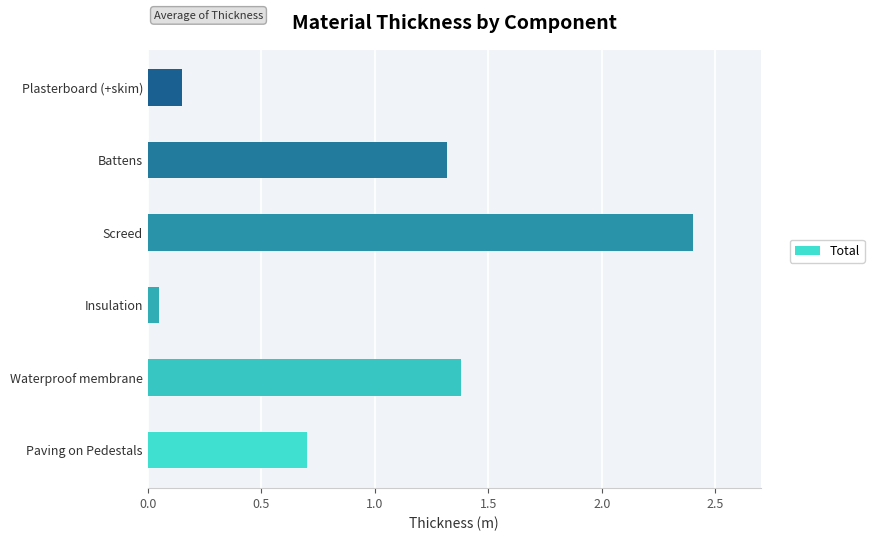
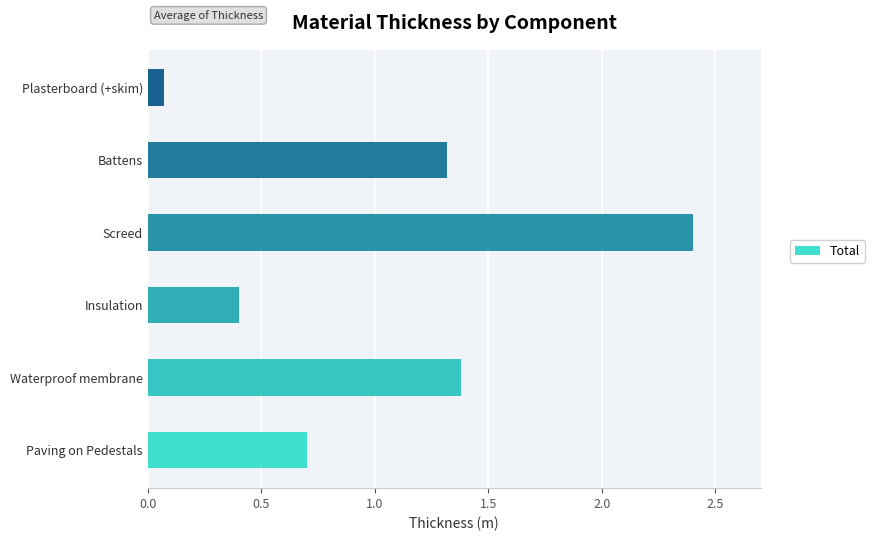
  {
-   "Plasterboard (+skim)": 0.15,
+   "Plasterboard (+skim)": 0.07,
    "Battens": 1.32,
    "Screed": 2.40,
-   "Insulation": 0.05,
+   "Insulation": 0.40,
    "Waterproof membrane": 1.38,
    "Paving on Pedestals": 0.70
  }
